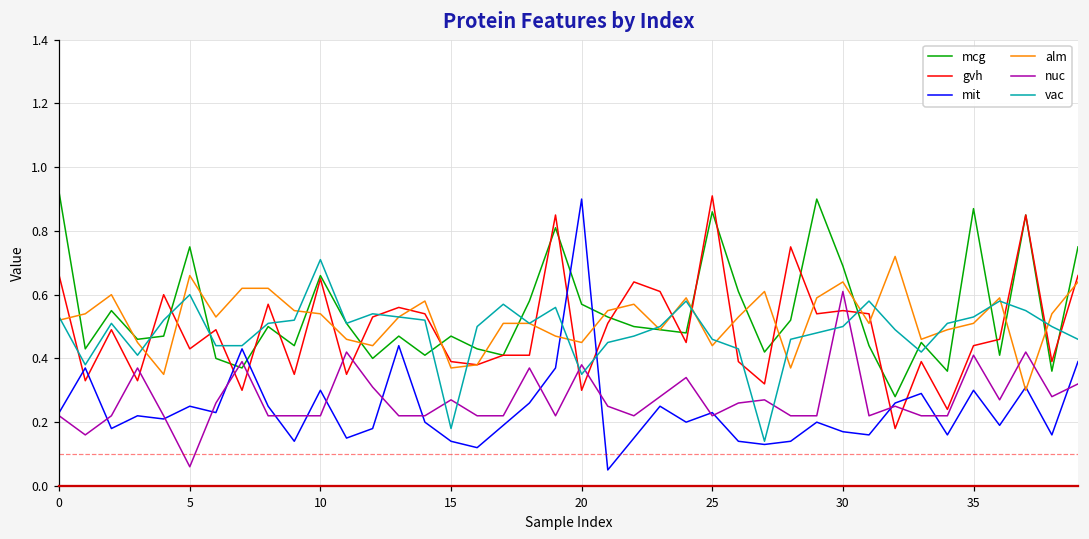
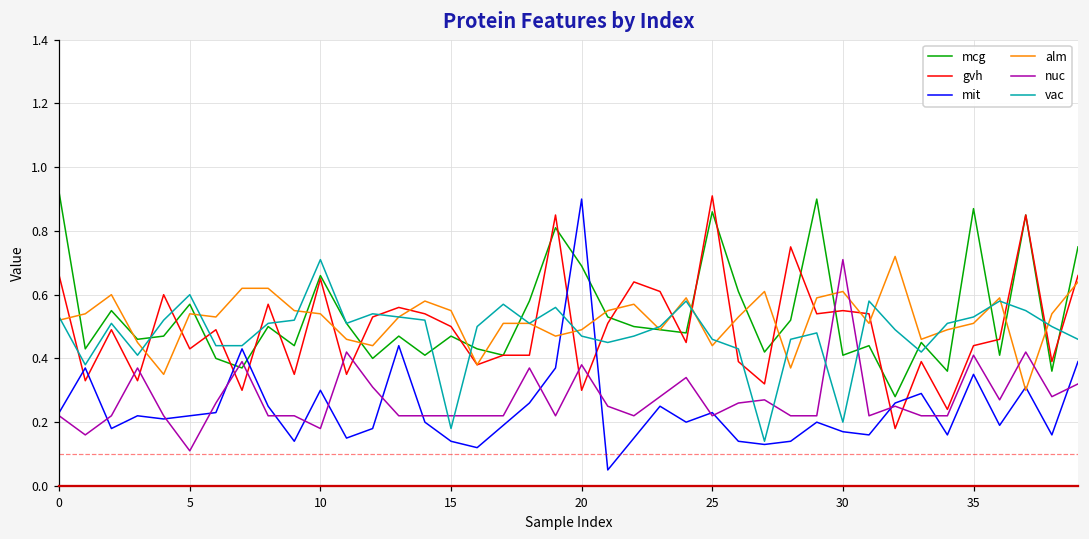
  {
    "mcg": {
      "0": 0.92,
-     "5": 0.75,
+     "5": 0.57,
      "10": 0.66,
      "15": 0.47,
-     "20": 0.57,
+     "20": 0.69,
      "25": 0.86,
-     "30": 0.69,
+     "30": 0.41,
      "35": 0.87
    },
    "gvh": {
      "0": 0.66,
      "5": 0.43,
      "10": 0.65,
-     "15": 0.39,
+     "15": 0.50,
      "20": 0.30,
      "25": 0.91,
      "30": 0.55,
      "35": 0.44
    },
    "mit": {
      "0": 0.23,
-     "5": 0.25,
+     "5": 0.22,
      "10": 0.30,
      "15": 0.14,
      "20": 0.90,
      "25": 0.23,
      "30": 0.17,
-     "35": 0.30
+     "35": 0.35
    },
    "alm": {
      "0": 0.52,
-     "5": 0.66,
+     "5": 0.54,
      "10": 0.54,
-     "15": 0.37,
-     "20": 0.45,
+     "15": 0.55,
+     "20": 0.49,
      "25": 0.44,
-     "30": 0.64,
+     "30": 0.61,
      "35": 0.51
    },
    "nuc": {
      "0": 0.22,
-     "5": 0.06,
-     "10": 0.22,
-     "15": 0.27,
+     "5": 0.11,
+     "10": 0.18,
+     "15": 0.22,
      "20": 0.38,
      "25": 0.22,
-     "30": 0.61,
+     "30": 0.71,
      "35": 0.41
    },
    "vac": {
      "0": 0.53,
      "5": 0.60,
      "10": 0.71,
      "15": 0.18,
-     "20": 0.35,
+     "20": 0.47,
      "25": 0.46,
-     "30": 0.5,
+     "30": 0.2,
      "35": 0.53
    }
  }
